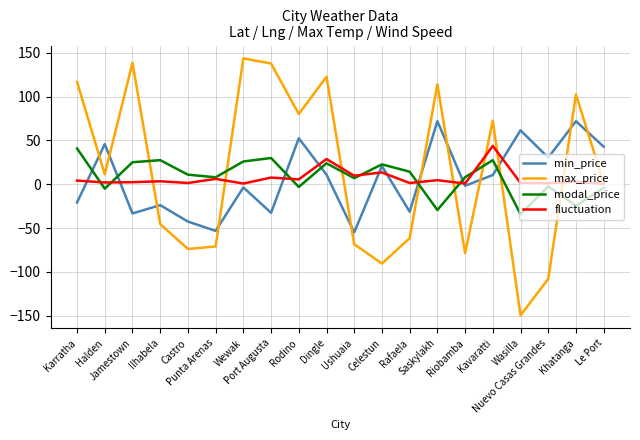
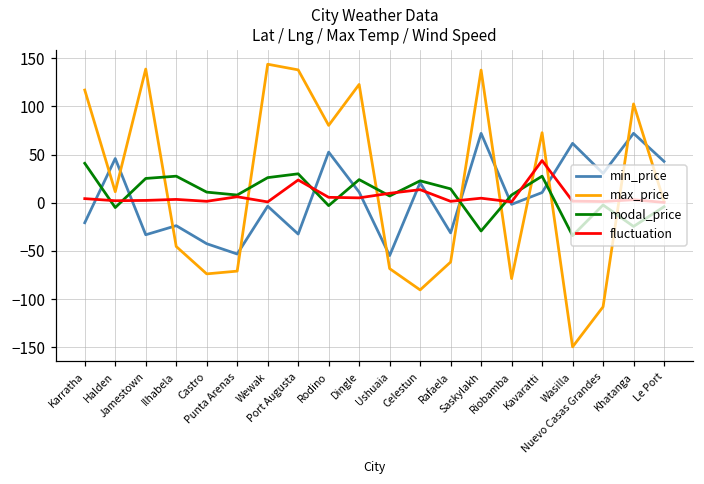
  {
    "min_price": {
      "Karratha": -20,
      "Halden": 50,
      "Jamestown": -30,
      "Ilhabela": -20,
      "Castro": -40,
      "Punta Arenas": -50,
      "Wewak": 0,
      "Port Augusta": -30,
      "Rodino": 50,
      "Dingle": 10,
      "Ushuaia": -50,
      "Rafaela": -30,
      "Saskylakh": 70,
      "Kavaratti": 10,
      "Wasilla": 60,
      "Khatanga": 70,
      "Le Port": 40
    },
    "max_price": {
      "Karratha": 120,
      "Halden": 10,
      "Jamestown": 140,
      "Ilhabela": -50,
      "Castro": -70,
      "Punta Arenas": -70,
      "Wewak": 140,
      "Port Augusta": 140,
      "Rodino": 80,
      "Dingle": 120,
      "Ushuaia": -70,
      "Celestun": -90,
      "Rafaela": -60,
-     "Saskylakh": 110,
+     "Saskylakh": 140,
      "Riobamba": -80,
      "Kavaratti": 70,
      "Wasilla": -150,
      "Nuevo Casas Grandes": -110,
      "Khatanga": 100
    },
    "modal_price": {
      "Karratha": 40,
      "Halden": -10,
      "Jamestown": 30,
      "Ilhabela": 30,
      "Castro": 10,
      "Wewak": 30,
      "Port Augusta": 30,
      "Rodino": 0,
      "Dingle": 20,
      "Rafaela": 10,
      "Saskylakh": -30,
      "Riobamba": 10,
      "Kavaratti": 30
    },
    "fluctuation": {
      "Karratha": 0,
      "Halden": 0,
      "Jamestown": 0,
      "Ilhabela": 0,
      "Castro": 0,
      "Wewak": 0,
-     "Port Augusta": 10,
+     "Port Augusta": 20,
      "Rodino": 10,
-     "Dingle": 30,
+     "Dingle": 10,
      "Celestun": 10,
      "Rafaela": 0,
      "Saskylakh": 0,
      "Kavaratti": 40
    }
  }
